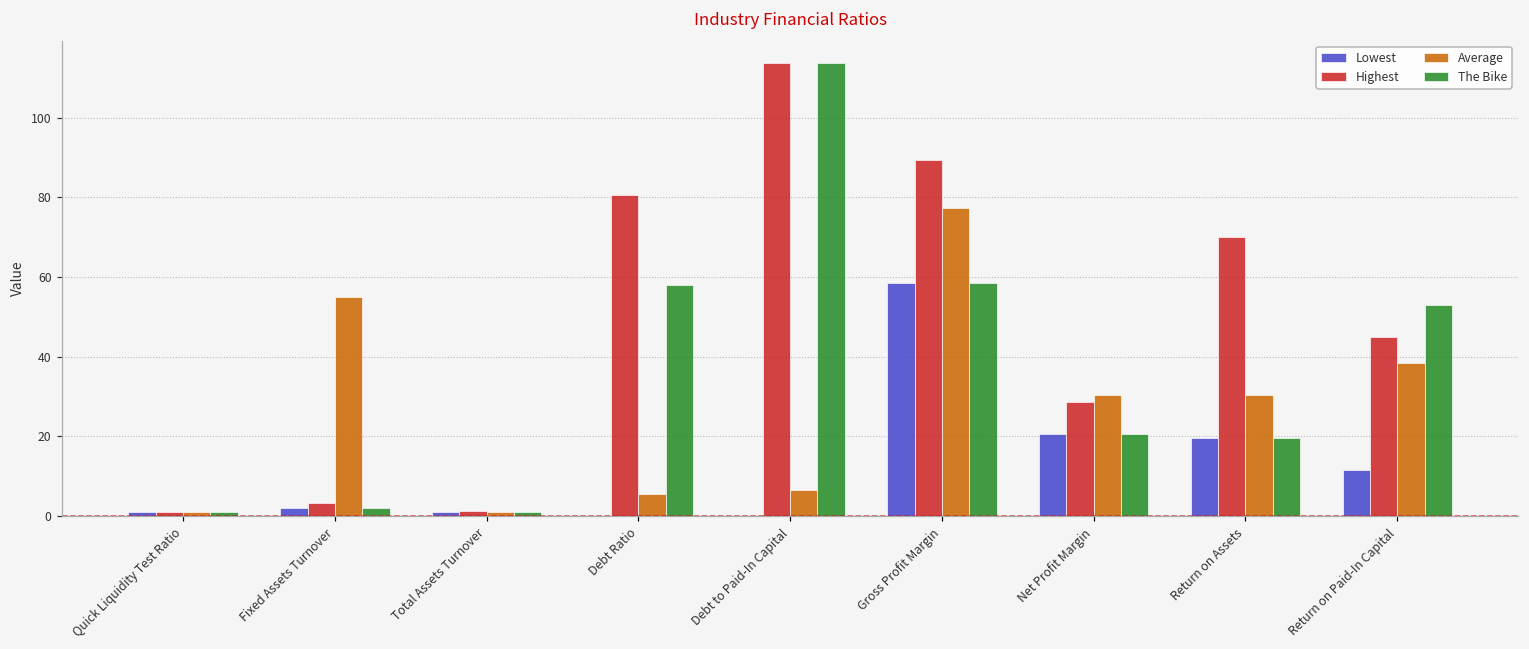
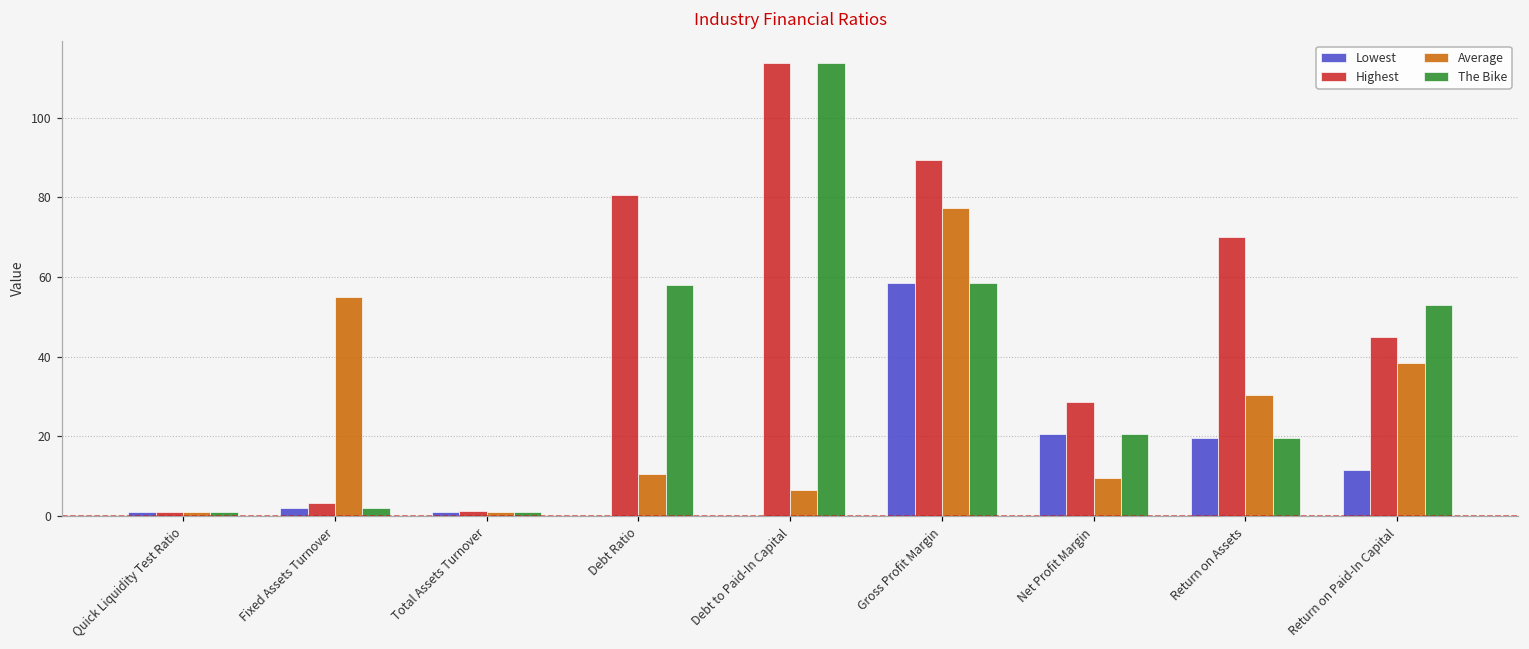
  {
    "Lowest": {
      "Quick Liquidity Test Ratio": 1,
      "Fixed Assets Turnover": 2,
      "Total Assets Turnover": 1,
      "Debt Ratio": 0,
      "Debt to Paid-In Capital": 0,
      "Gross Profit Margin": 58,
      "Net Profit Margin": 21,
      "Return on Assets": 19,
      "Return on Paid-In Capital": 12
    },
    "Highest": {
      "Quick Liquidity Test Ratio": 1,
      "Fixed Assets Turnover": 3,
      "Total Assets Turnover": 1,
      "Debt Ratio": 81,
      "Debt to Paid-In Capital": 114,
      "Gross Profit Margin": 89,
      "Net Profit Margin": 29,
      "Return on Assets": 70,
      "Return on Paid-In Capital": 45
    },
    "Average": {
      "Quick Liquidity Test Ratio": 1,
      "Fixed Assets Turnover": 55,
      "Total Assets Turnover": 1,
-     "Debt Ratio": 6,
+     "Debt Ratio": 11,
      "Debt to Paid-In Capital": 7,
      "Gross Profit Margin": 77,
-     "Net Profit Margin": 30,
+     "Net Profit Margin": 10,
      "Return on Assets": 30,
      "Return on Paid-In Capital": 38
    },
    "The Bike": {
      "Quick Liquidity Test Ratio": 1,
      "Fixed Assets Turnover": 2,
      "Total Assets Turnover": 1,
      "Debt Ratio": 58,
      "Debt to Paid-In Capital": 114,
      "Gross Profit Margin": 58,
      "Net Profit Margin": 21,
      "Return on Assets": 19,
      "Return on Paid-In Capital": 53
    }
  }
